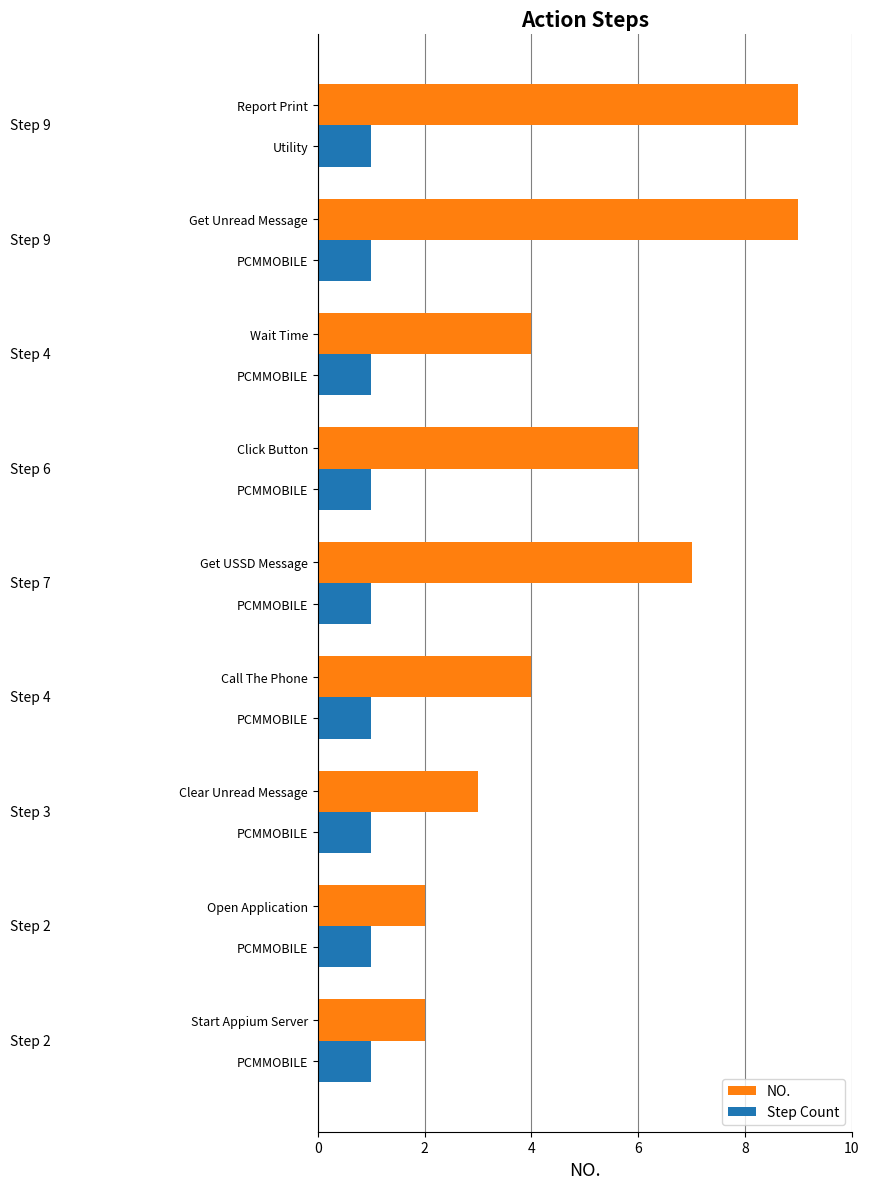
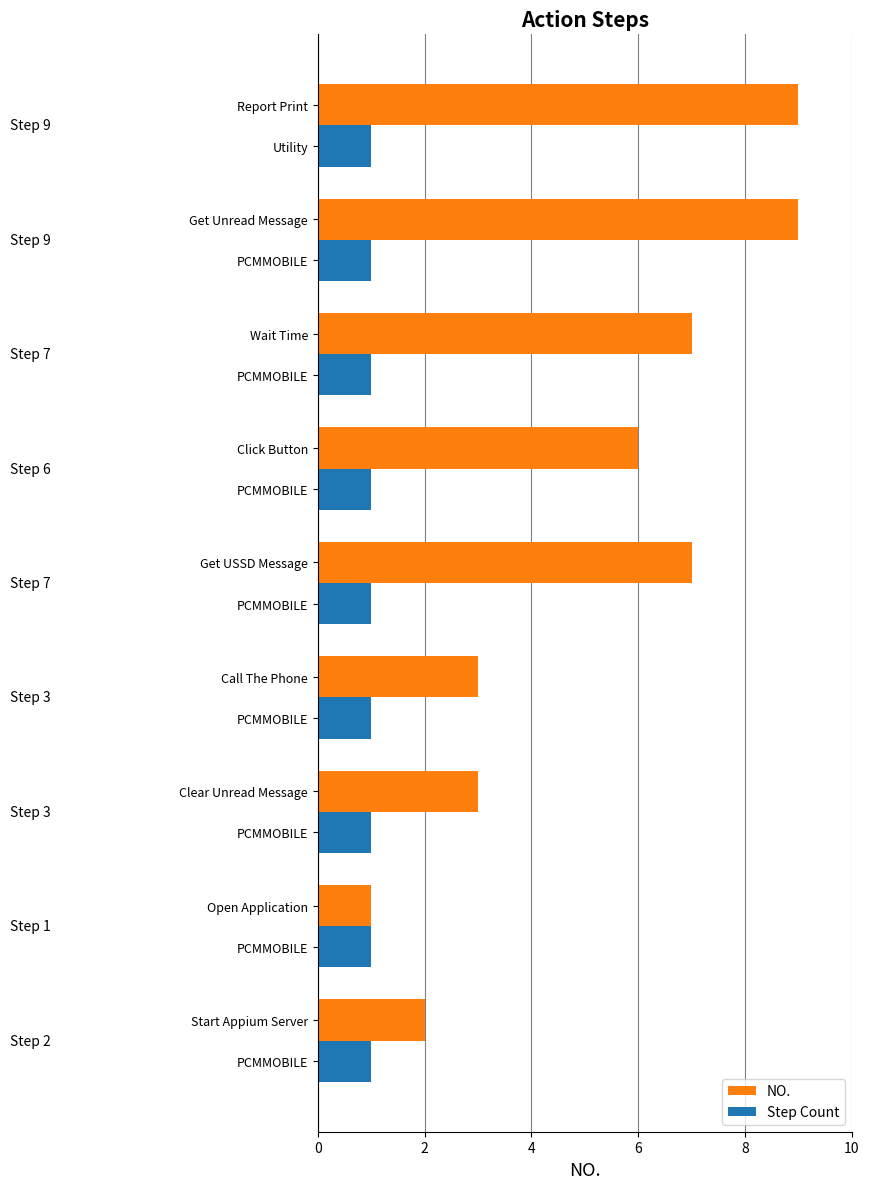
  {
    "NO.": {
-     "Wait Time": 4,
-     "Call The Phone": 4,
-     "Open Application": 2
+     "Wait Time": 7,
+     "Call The Phone": 3,
+     "Open Application": 1
    },
    "Step Count": {
      "Utility": 1.0
    }
  }
